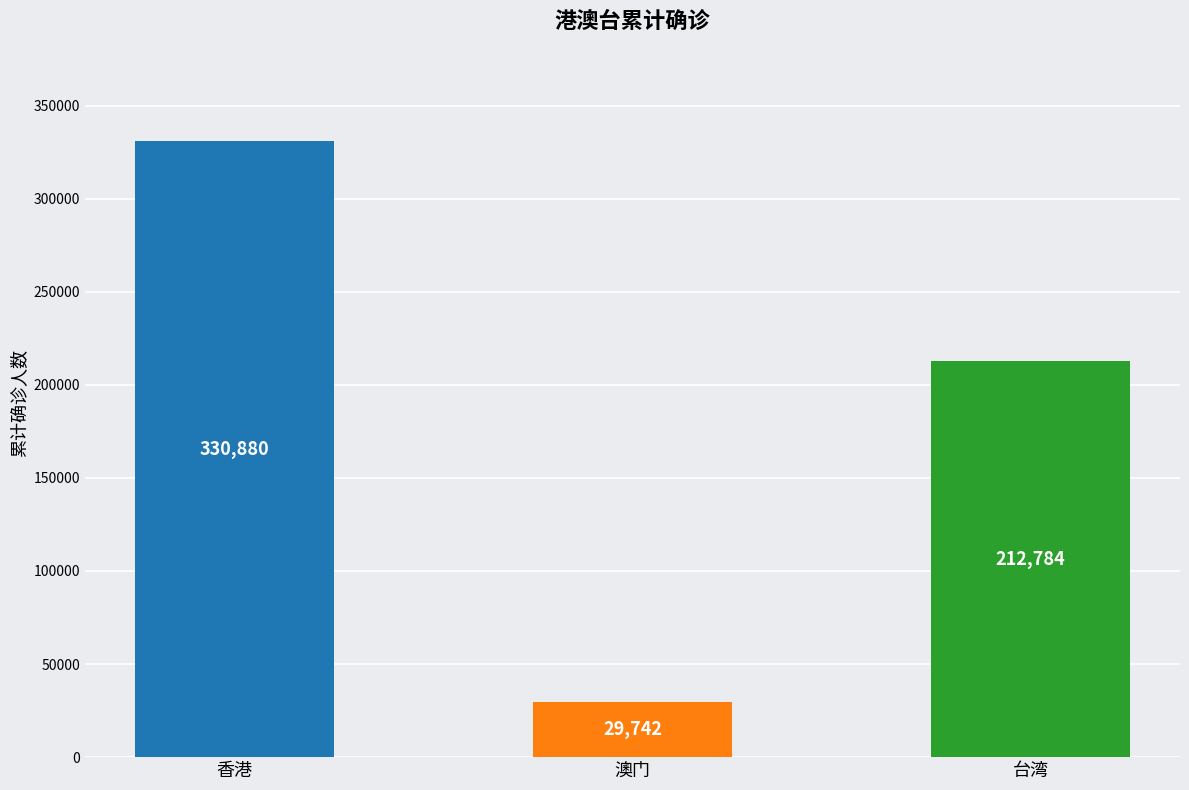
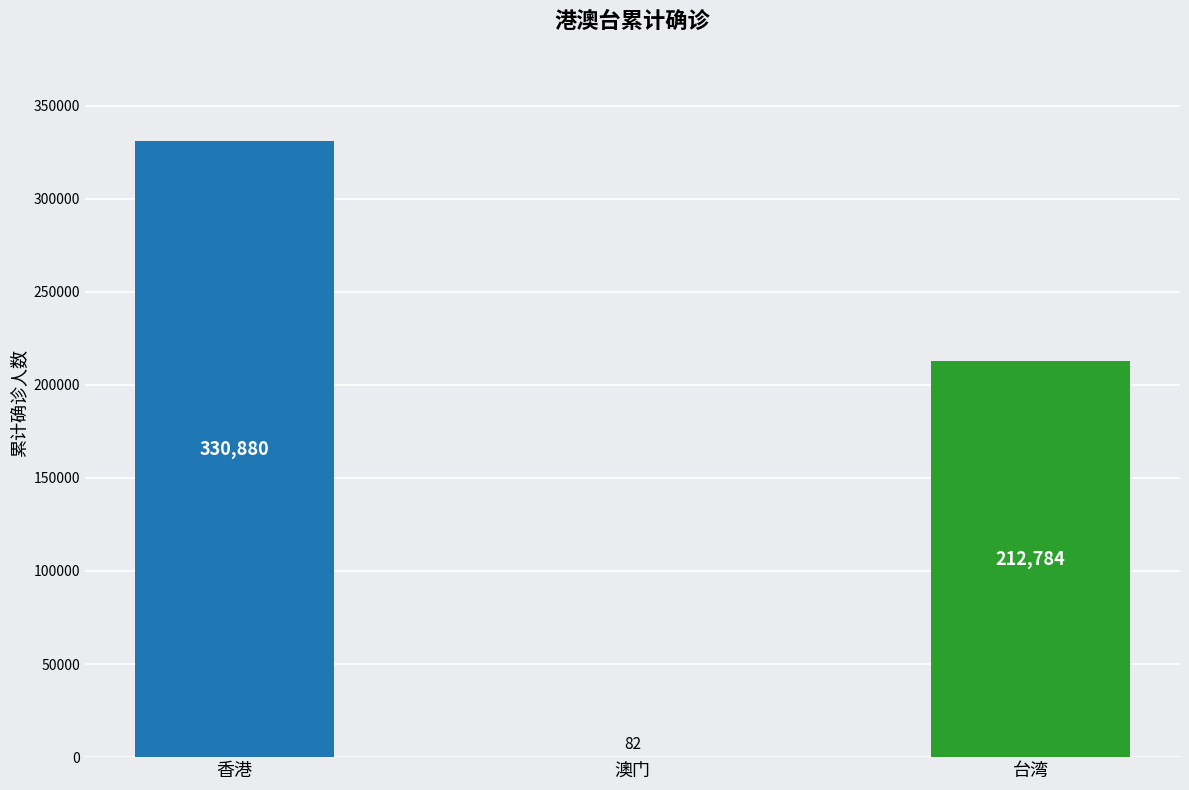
  {
    "香港": "330,880",
-   "澳门": "29,742",
+   "澳门": "82",
    "台湾": "212,784"
  }
